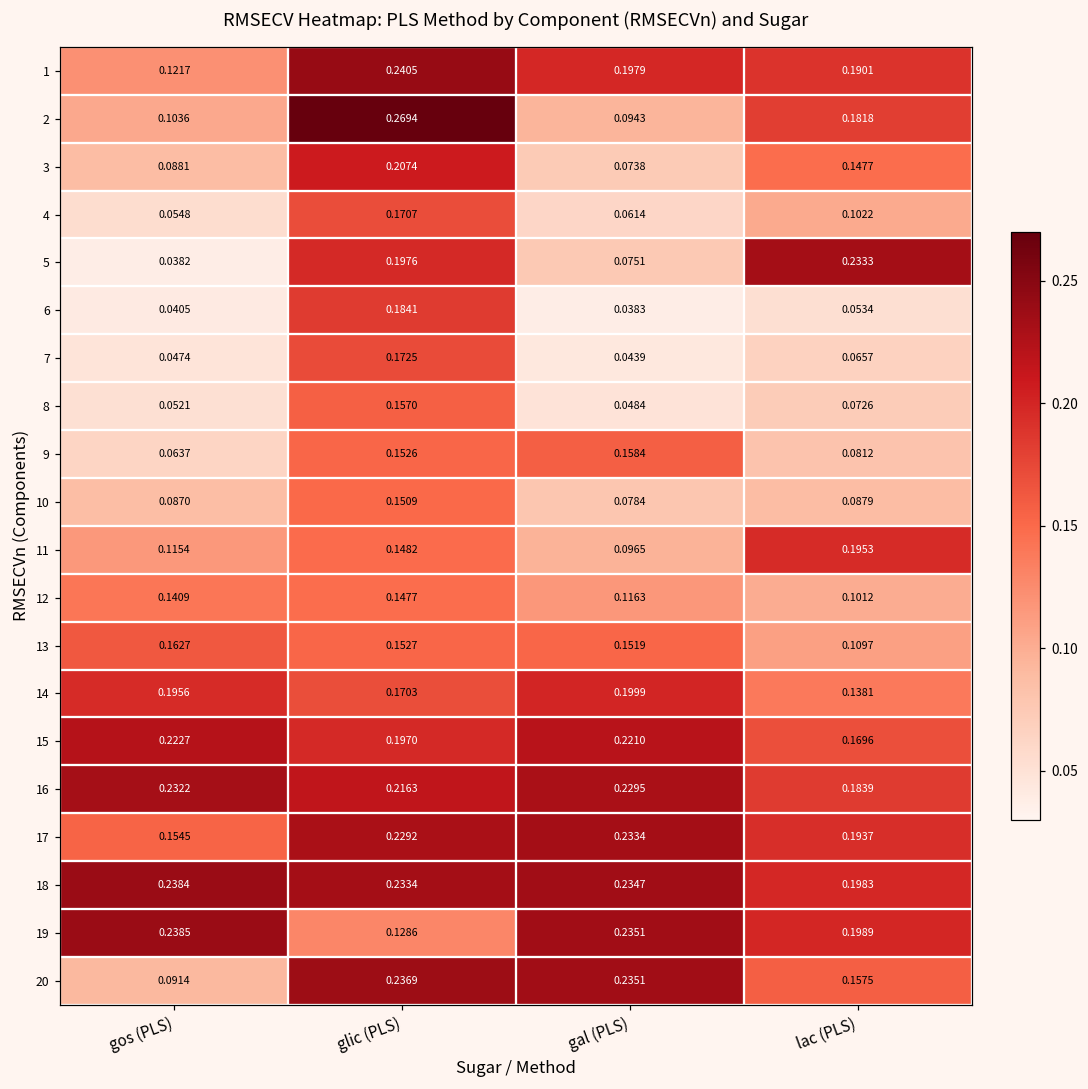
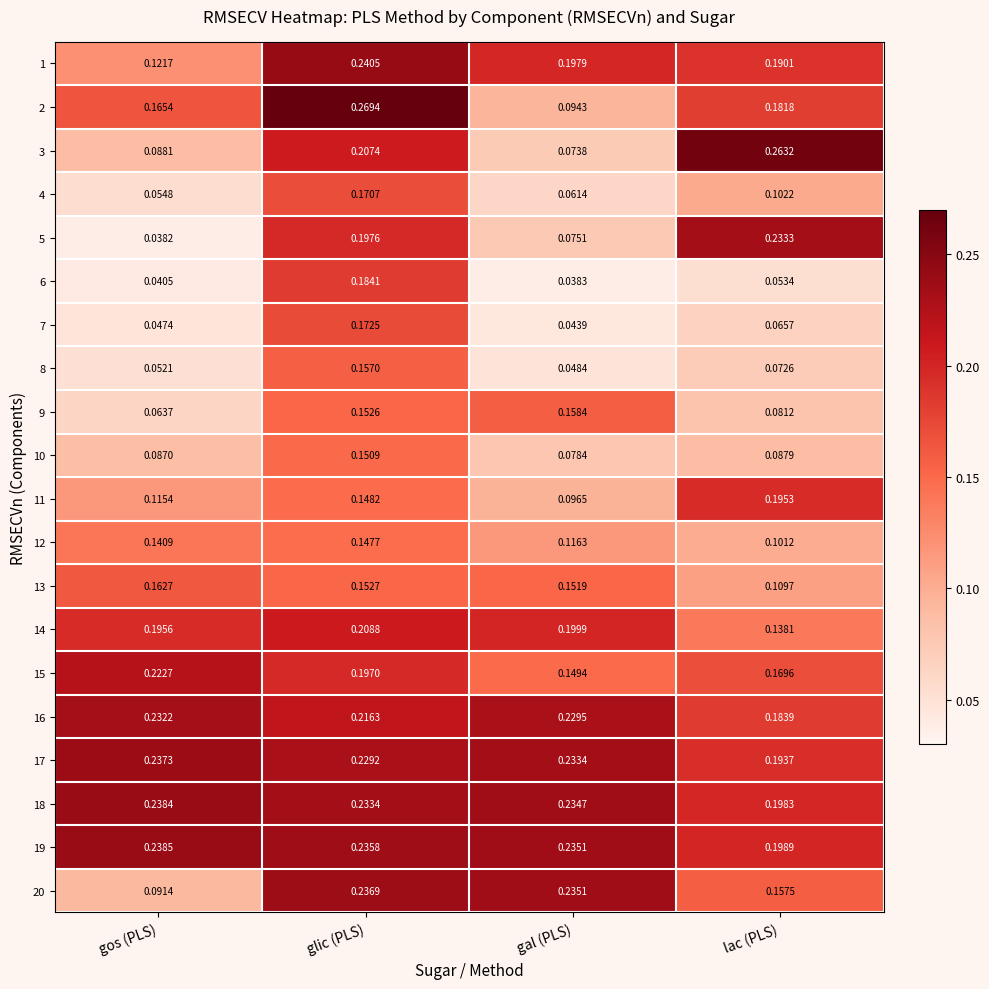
  {
    "1": {
      "gos (PLS)": 0.1217,
      "glic (PLS)": 0.2405,
      "gal (PLS)": 0.1979,
      "lac (PLS)": 0.1901
    },
    "2": {
-     "gos (PLS)": 0.1036,
+     "gos (PLS)": 0.1654,
      "glic (PLS)": 0.2694,
      "gal (PLS)": 0.0943,
      "lac (PLS)": 0.1818
    },
    "3": {
      "gos (PLS)": 0.0881,
      "glic (PLS)": 0.2074,
      "gal (PLS)": 0.0738,
-     "lac (PLS)": 0.1477
+     "lac (PLS)": 0.2632
    },
    "4": {
      "gos (PLS)": 0.0548,
      "glic (PLS)": 0.1707,
      "gal (PLS)": 0.0614,
      "lac (PLS)": 0.1022
    },
    "5": {
      "gos (PLS)": 0.0382,
      "glic (PLS)": 0.1976,
      "gal (PLS)": 0.0751,
      "lac (PLS)": 0.2333
    },
    "6": {
      "gos (PLS)": 0.0405,
      "glic (PLS)": 0.1841,
      "gal (PLS)": 0.0383,
      "lac (PLS)": 0.0534
    },
    "7": {
      "gos (PLS)": 0.0474,
      "glic (PLS)": 0.1725,
      "gal (PLS)": 0.0439,
      "lac (PLS)": 0.0657
    },
    "8": {
      "gos (PLS)": 0.0521,
      "glic (PLS)": 0.1570,
      "gal (PLS)": 0.0484,
      "lac (PLS)": 0.0726
    },
    "9": {
      "gos (PLS)": 0.0637,
      "glic (PLS)": 0.1526,
      "gal (PLS)": 0.1584,
      "lac (PLS)": 0.0812
    },
    "10": {
      "gos (PLS)": 0.0870,
      "glic (PLS)": 0.1509,
      "gal (PLS)": 0.0784,
      "lac (PLS)": 0.0879
    },
    "11": {
      "gos (PLS)": 0.1154,
      "glic (PLS)": 0.1482,
      "gal (PLS)": 0.0965,
      "lac (PLS)": 0.1953
    },
    "12": {
      "gos (PLS)": 0.1409,
      "glic (PLS)": 0.1477,
      "gal (PLS)": 0.1163,
      "lac (PLS)": 0.1012
    },
    "13": {
      "gos (PLS)": 0.1627,
      "glic (PLS)": 0.1527,
      "gal (PLS)": 0.1519,
      "lac (PLS)": 0.1097
    },
    "14": {
      "gos (PLS)": 0.1956,
-     "glic (PLS)": 0.1703,
+     "glic (PLS)": 0.2088,
      "gal (PLS)": 0.1999,
      "lac (PLS)": 0.1381
    },
    "15": {
      "gos (PLS)": 0.2227,
      "glic (PLS)": 0.1970,
-     "gal (PLS)": 0.2210,
+     "gal (PLS)": 0.1494,
      "lac (PLS)": 0.1696
    },
    "16": {
      "gos (PLS)": 0.2322,
      "glic (PLS)": 0.2163,
      "gal (PLS)": 0.2295,
      "lac (PLS)": 0.1839
    },
    "17": {
-     "gos (PLS)": 0.1545,
+     "gos (PLS)": 0.2373,
      "glic (PLS)": 0.2292,
      "gal (PLS)": 0.2334,
      "lac (PLS)": 0.1937
    },
    "18": {
      "gos (PLS)": 0.2384,
      "glic (PLS)": 0.2334,
      "gal (PLS)": 0.2347,
      "lac (PLS)": 0.1983
    },
    "19": {
      "gos (PLS)": 0.2385,
-     "glic (PLS)": 0.1286,
+     "glic (PLS)": 0.2358,
      "gal (PLS)": 0.2351,
      "lac (PLS)": 0.1989
    },
    "20": {
      "gos (PLS)": 0.0914,
      "glic (PLS)": 0.2369,
      "gal (PLS)": 0.2351,
      "lac (PLS)": 0.1575
    }
  }
